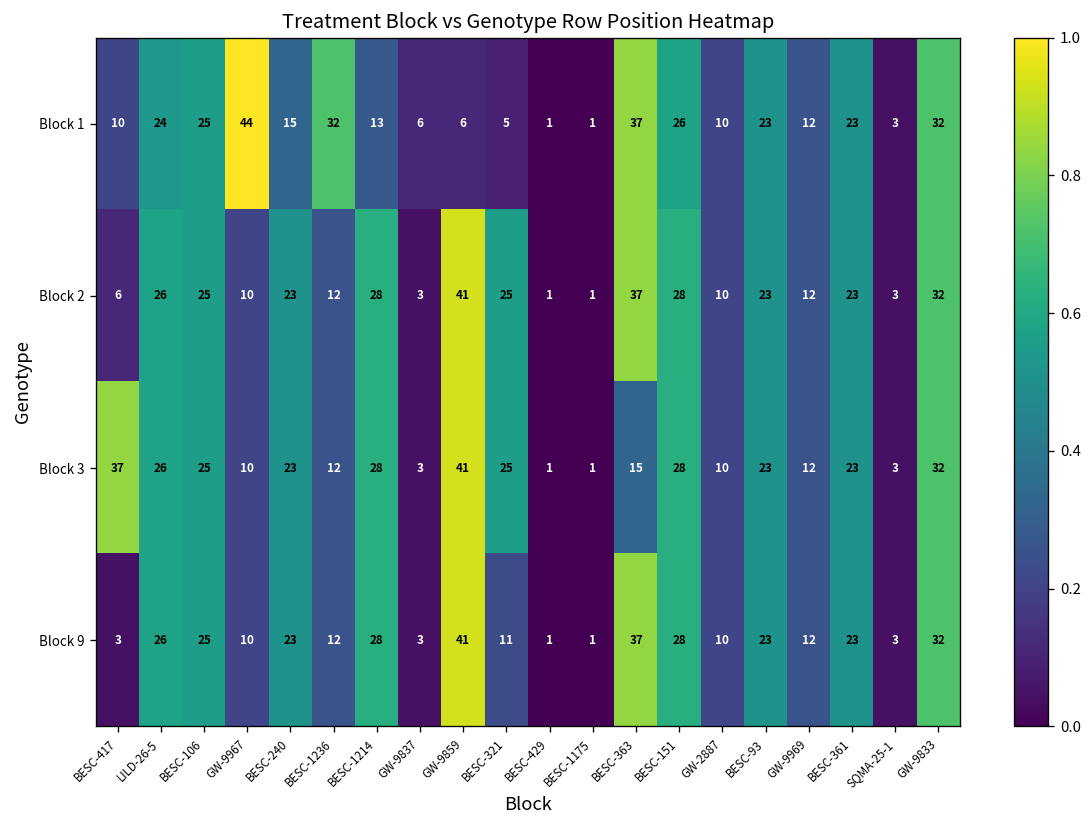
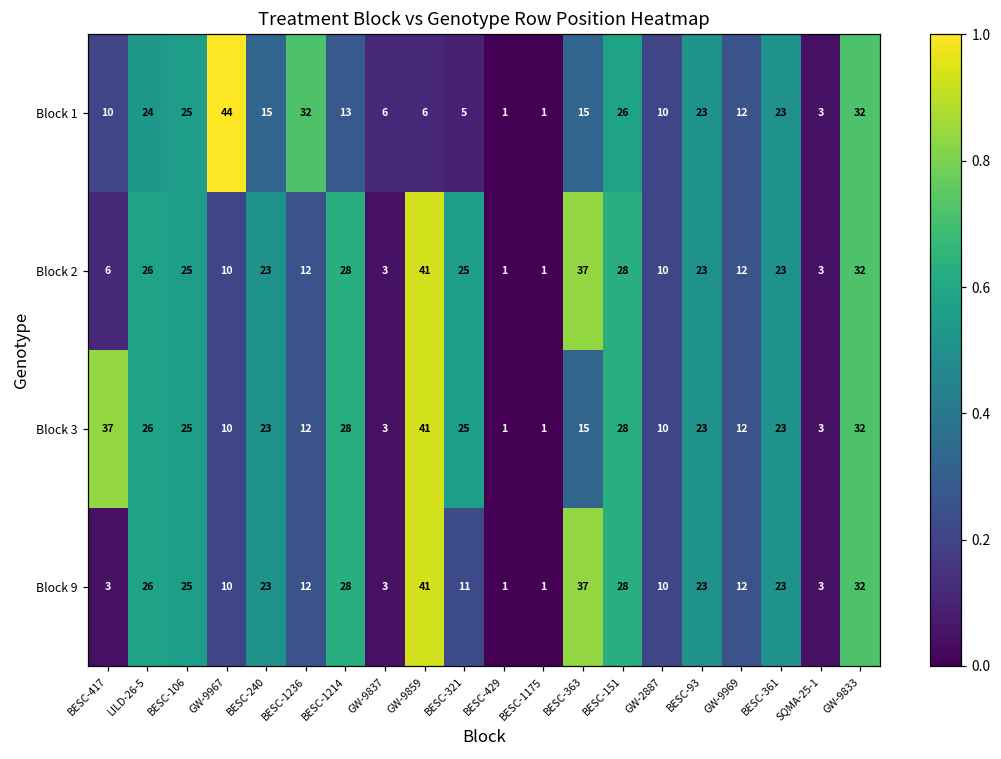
  {
    "Block 1": {
      "BESC-417": 10,
      "LILD-26-5": 24,
      "BESC-106": 25,
      "GW-9967": 44,
      "BESC-240": 15,
      "BESC-1236": 32,
      "BESC-1214": 13,
      "GW-9837": 6,
      "GW-9859": 6,
      "BESC-321": 5,
      "BESC-429": 1,
      "BESC-1175": 1,
-     "BESC-363": 37,
+     "BESC-363": 15,
      "BESC-151": 26,
      "GW-2887": 10,
      "BESC-93": 23,
      "GW-9969": 12,
      "BESC-361": 23,
      "SQMA-25-1": 3,
      "GW-9833": 32
    },
    "Block 2": {
      "BESC-417": 6,
      "LILD-26-5": 26,
      "BESC-106": 25,
      "GW-9967": 10,
      "BESC-240": 23,
      "BESC-1236": 12,
      "BESC-1214": 28,
      "GW-9837": 3,
      "GW-9859": 41,
      "BESC-321": 25,
      "BESC-429": 1,
      "BESC-1175": 1,
      "BESC-363": 37,
      "BESC-151": 28,
      "GW-2887": 10,
      "BESC-93": 23,
      "GW-9969": 12,
      "BESC-361": 23,
      "SQMA-25-1": 3,
      "GW-9833": 32
    },
    "Block 3": {
      "BESC-417": 37,
      "LILD-26-5": 26,
      "BESC-106": 25,
      "GW-9967": 10,
      "BESC-240": 23,
      "BESC-1236": 12,
      "BESC-1214": 28,
      "GW-9837": 3,
      "GW-9859": 41,
      "BESC-321": 25,
      "BESC-429": 1,
      "BESC-1175": 1,
      "BESC-363": 15,
      "BESC-151": 28,
      "GW-2887": 10,
      "BESC-93": 23,
      "GW-9969": 12,
      "BESC-361": 23,
      "SQMA-25-1": 3,
      "GW-9833": 32
    },
    "Block 9": {
      "BESC-417": 3,
      "LILD-26-5": 26,
      "BESC-106": 25,
      "GW-9967": 10,
      "BESC-240": 23,
      "BESC-1236": 12,
      "BESC-1214": 28,
      "GW-9837": 3,
      "GW-9859": 41,
      "BESC-321": 11,
      "BESC-429": 1,
      "BESC-1175": 1,
      "BESC-363": 37,
      "BESC-151": 28,
      "GW-2887": 10,
      "BESC-93": 23,
      "GW-9969": 12,
      "BESC-361": 23,
      "SQMA-25-1": 3,
      "GW-9833": 32
    }
  }
